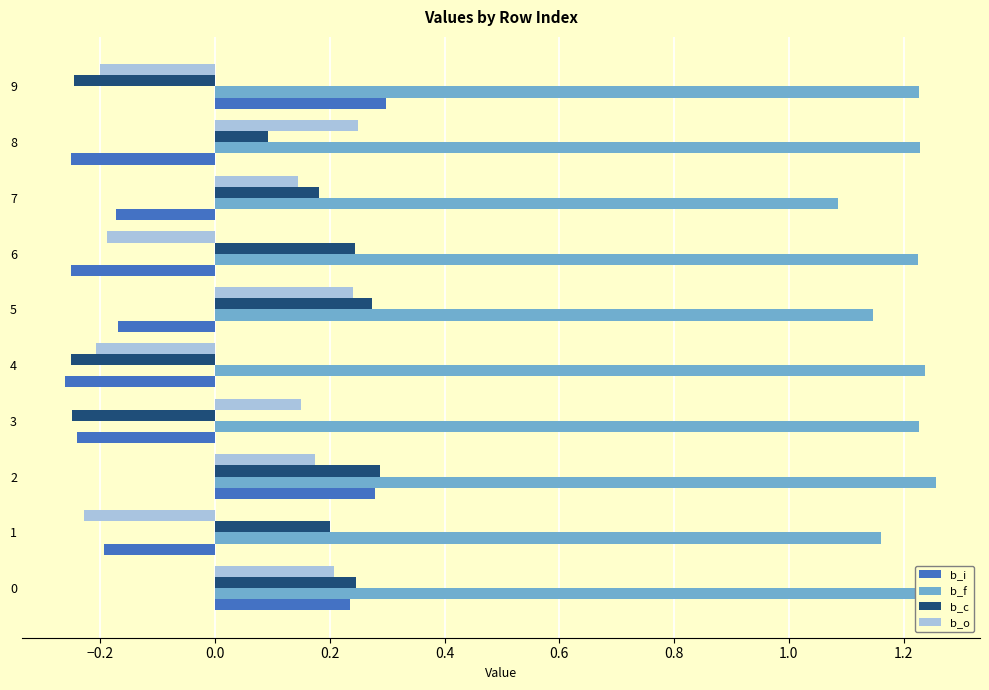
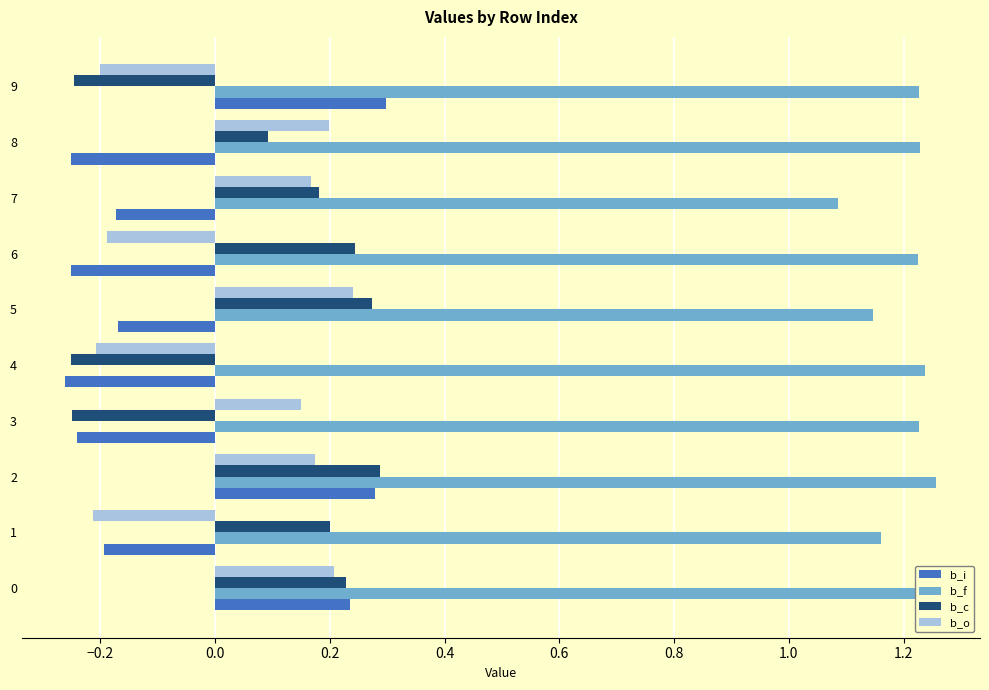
  {
    "b_i": {
      "9": 0.30,
      "8": -0.25,
      "7": -0.17,
      "6": -0.25,
      "5": -0.17,
      "4": -0.26,
      "3": -0.24,
      "2": 0.28,
      "1": -0.19,
      "0": 0.24
    },
    "b_f": {
      "9": 1.23,
      "8": 1.23,
      "7": 1.09,
      "6": 1.23,
      "5": 1.15,
      "4": 1.24,
      "3": 1.23,
      "2": 1.26,
      "1": 1.16
    },
    "b_c": {
      "9": -0.25,
      "8": 0.09,
      "7": 0.18,
      "6": 0.24,
      "5": 0.27,
      "4": -0.25,
      "3": -0.25,
      "2": 0.29,
      "1": 0.20,
-     "0": 0.24
+     "0": 0.23
    },
    "b_o": {
      "9": -0.20,
-     "8": 0.25,
-     "7": 0.14,
+     "8": 0.20,
+     "7": 0.17,
      "6": -0.19,
      "5": 0.24,
      "4": -0.21,
      "3": 0.15,
      "2": 0.17,
-     "1": -0.23,
+     "1": -0.21,
      "0": 0.21
    }
  }
